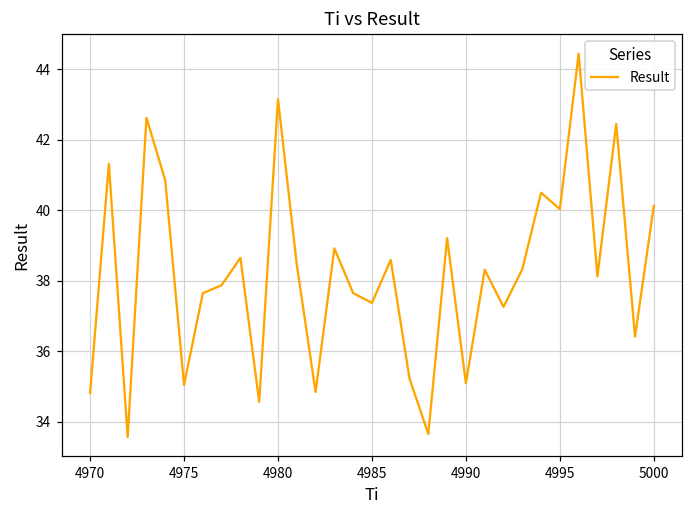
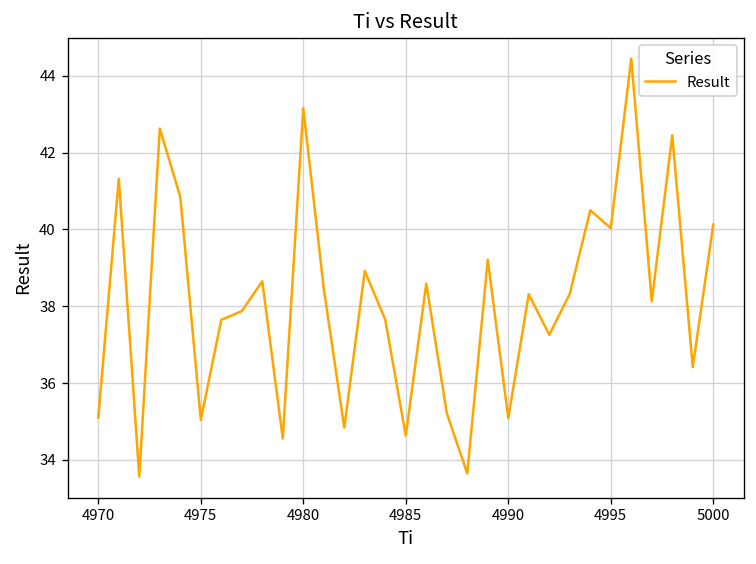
  {
-   "4970": 34.8,
+   "4970": 35.1,
    "4975": 35.0,
    "4980": 43.2,
-   "4985": 37.4,
+   "4985": 34.6,
    "4990": 35.1,
    "4995": 40.0,
    "5000": 40.1
  }
